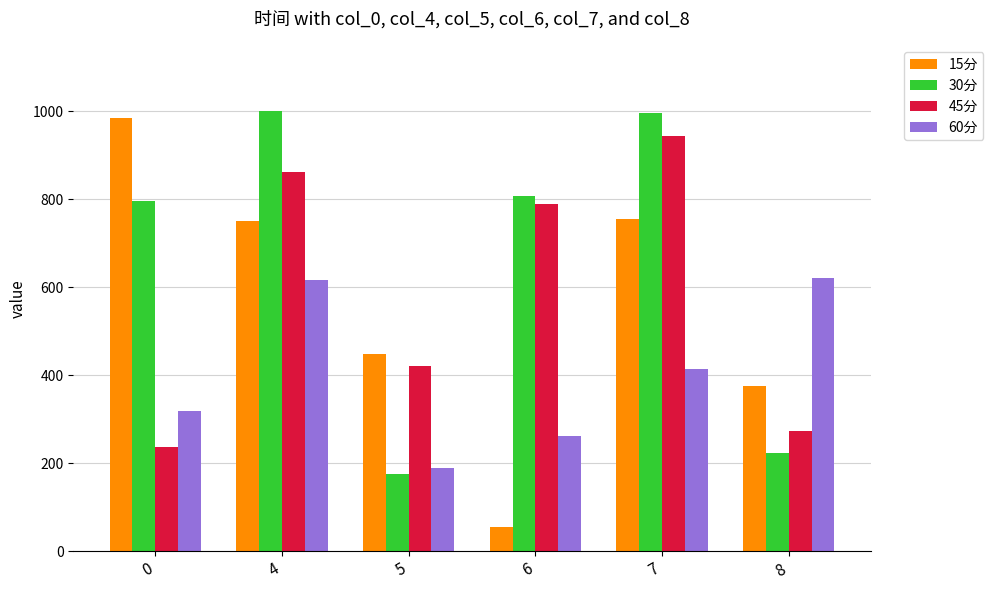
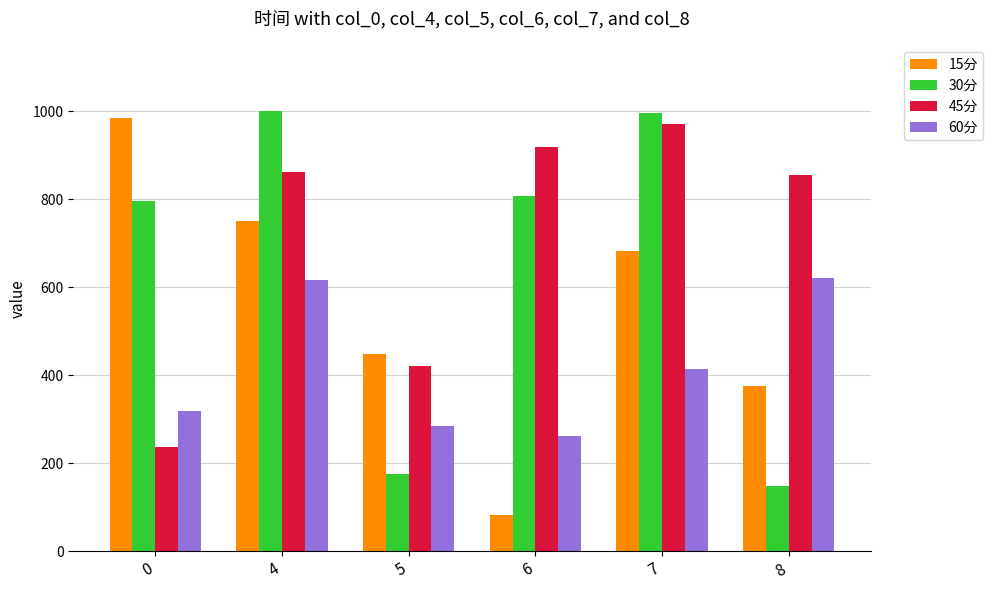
  {
    "15分": {
      "0": 980,
      "4": 750,
      "5": 450,
-     "6": 50,
-     "7": 750,
+     "6": 80,
+     "7": 680,
      "8": 380
    },
    "30分": {
      "0": 800,
      "4": 1000,
      "5": 170,
      "6": 810,
      "7": 1000,
-     "8": 220
+     "8": 150
    },
    "45分": {
      "0": 240,
      "4": 860,
      "5": 420,
-     "6": 790,
-     "7": 940,
-     "8": 270
+     "6": 920,
+     "7": 970,
+     "8": 860
    },
    "60分": {
      "0": 320,
      "4": 620,
-     "5": 190,
+     "5": 280,
      "6": 260,
      "7": 410,
      "8": 620
    }
  }
